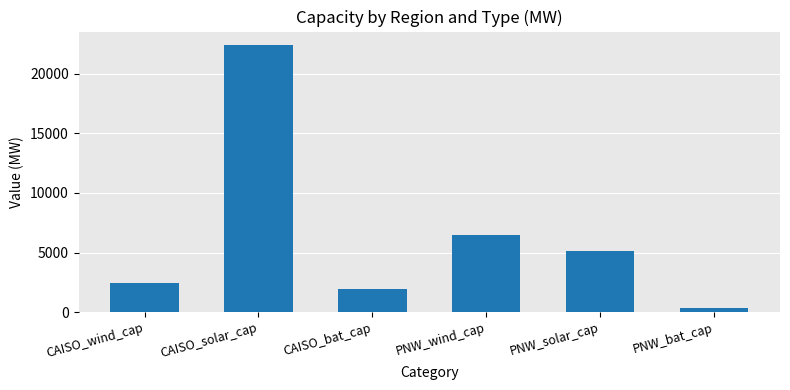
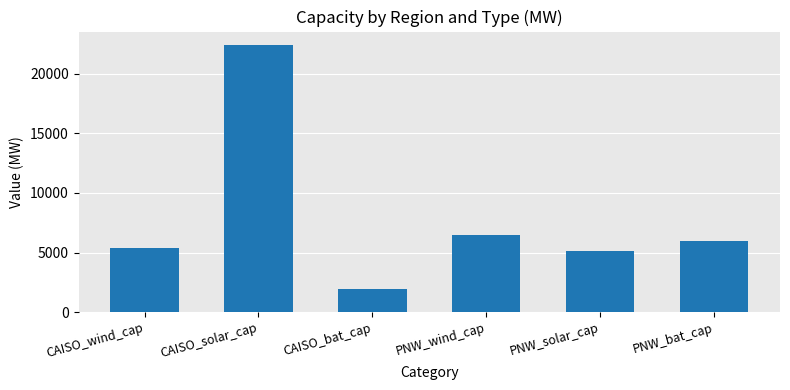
  {
-   "CAISO_wind_cap": 2500,
+   "CAISO_wind_cap": 5400,
    "CAISO_solar_cap": 22400,
    "CAISO_bat_cap": 1900,
    "PNW_wind_cap": 6500,
    "PNW_solar_cap": 5100,
-   "PNW_bat_cap": 300
+   "PNW_bat_cap": 6000
  }
